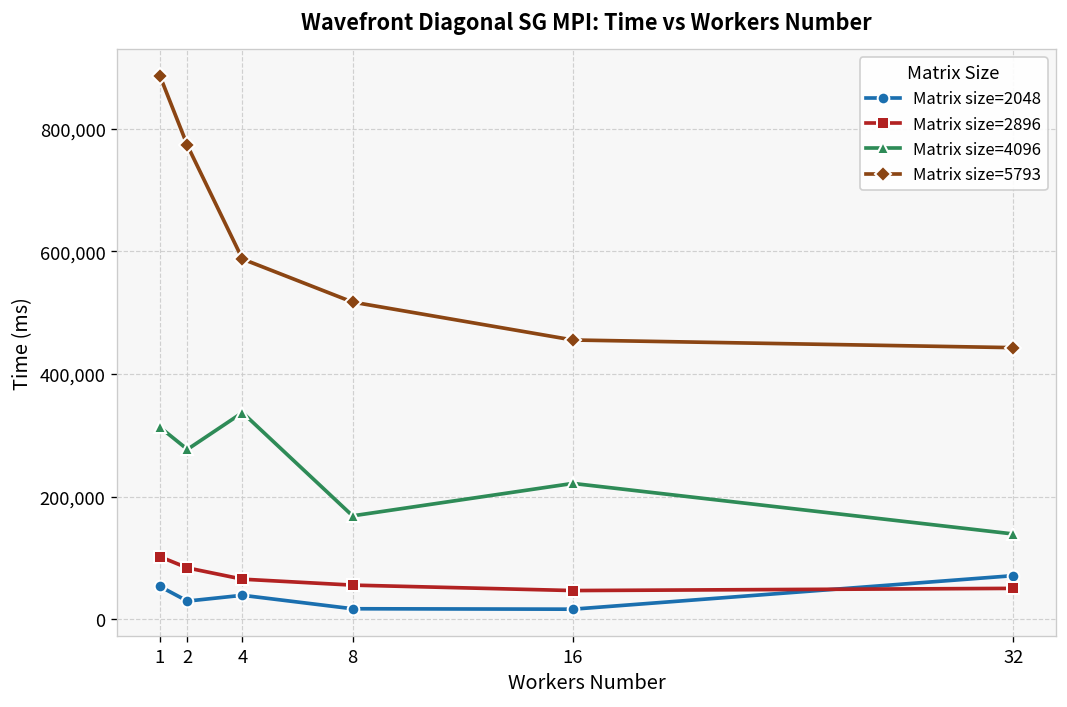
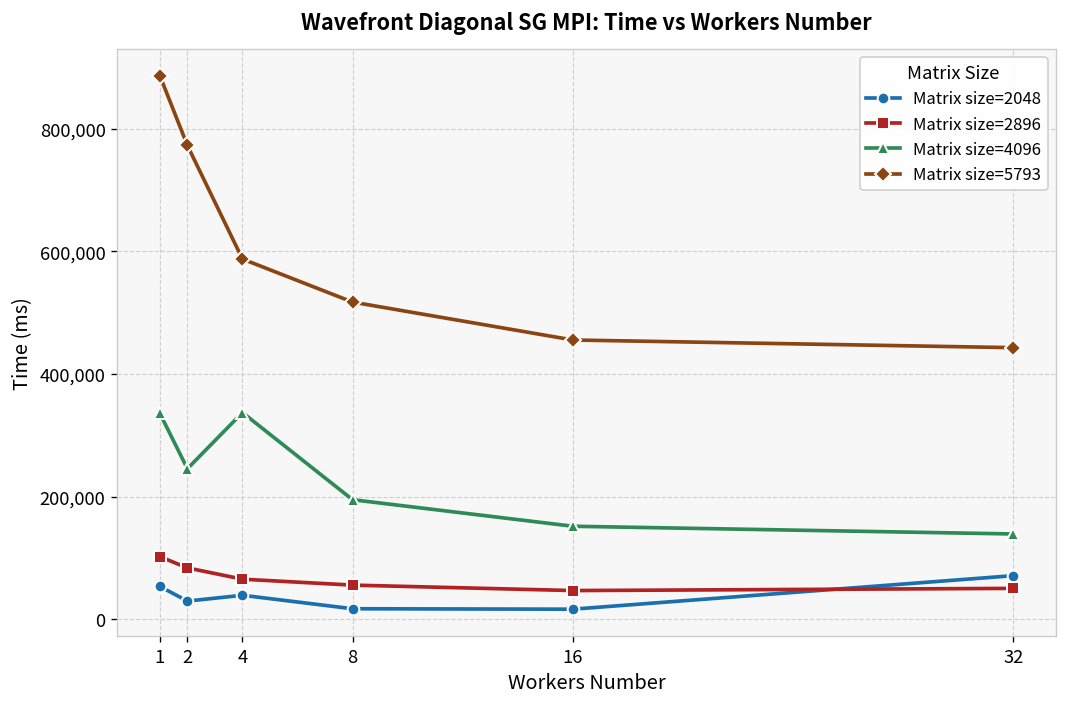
  {
    "Matrix size=2048": {
      "1": "50,000",
      "2": "30,000",
      "4": "40,000",
      "8": "20,000",
      "16": "20,000",
      "32": "70,000"
    },
    "Matrix size=4096": {
-     "1": "310,000",
-     "2": "280,000",
+     "1": "340,000",
+     "2": "250,000",
      "4": "340,000",
-     "8": "170,000",
-     "16": "220,000",
+     "8": "190,000",
+     "16": "150,000",
      "32": "140,000"
    }
  }
